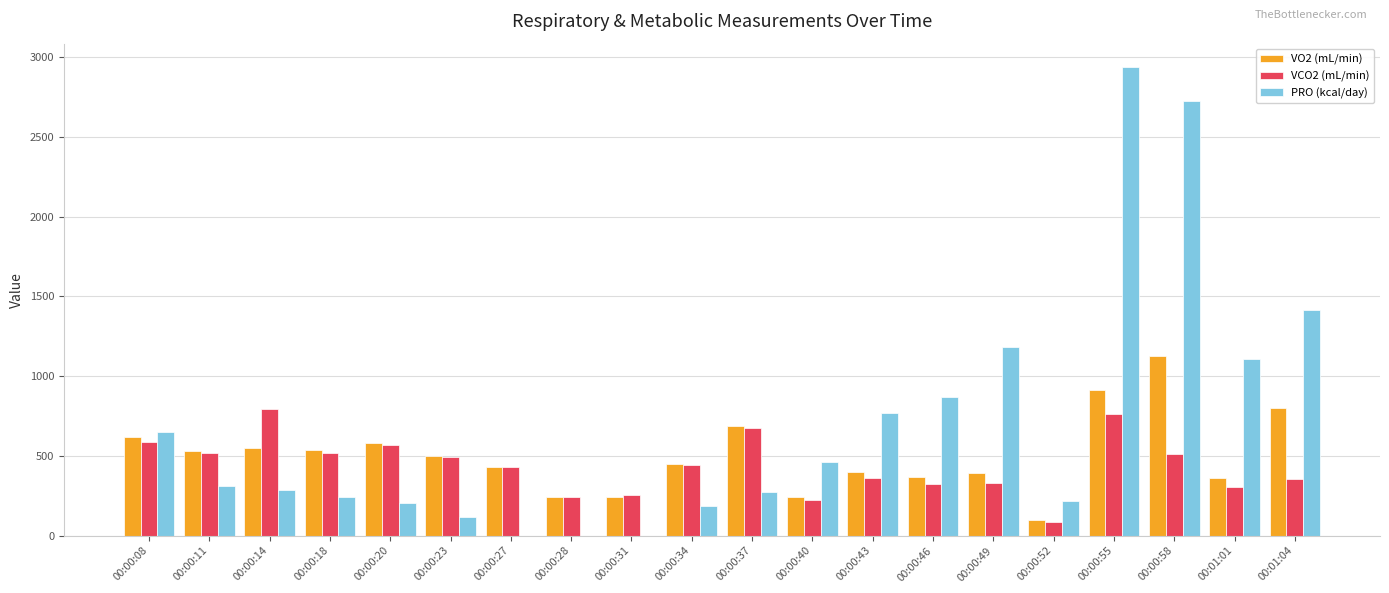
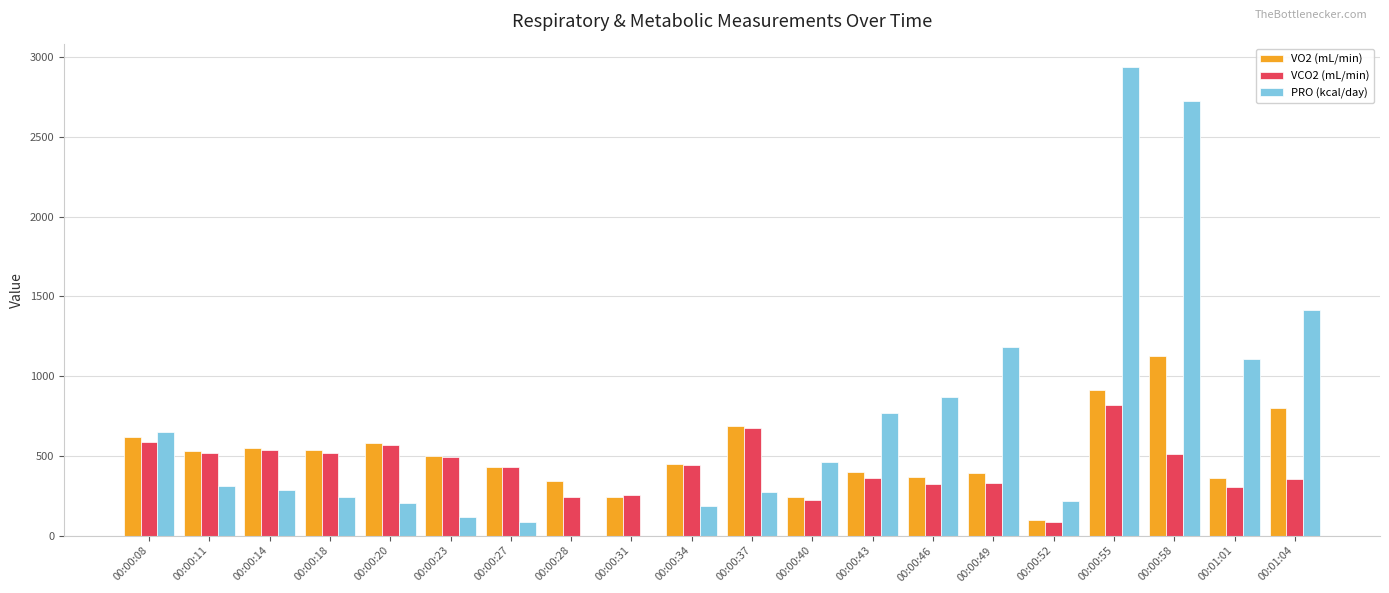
  {
    "VO2 (mL/min)": {
      "00:00:08": 620,
      "00:00:11": 530,
      "00:00:14": 550,
      "00:00:18": 530,
      "00:00:20": 580,
      "00:00:23": 500,
      "00:00:27": 430,
-     "00:00:28": 240,
+     "00:00:28": 340,
      "00:00:31": 240,
      "00:00:34": 450,
      "00:00:37": 690,
      "00:00:40": 240,
      "00:00:43": 400,
      "00:00:46": 370,
      "00:00:49": 390,
      "00:00:52": 90,
      "00:00:55": 910,
      "00:00:58": 1130,
      "00:01:01": 360,
      "00:01:04": 800
    },
    "VCO2 (mL/min)": {
      "00:00:08": 590,
      "00:00:11": 520,
-     "00:00:14": 800,
+     "00:00:14": 540,
      "00:00:18": 520,
      "00:00:20": 570,
      "00:00:23": 490,
      "00:00:27": 430,
      "00:00:28": 240,
      "00:00:31": 250,
      "00:00:34": 440,
      "00:00:37": 670,
      "00:00:40": 220,
      "00:00:43": 360,
      "00:00:46": 320,
      "00:00:49": 330,
      "00:00:52": 80,
-     "00:00:55": 760,
+     "00:00:55": 820,
      "00:00:58": 510,
      "00:01:01": 310,
      "00:01:04": 360
    },
    "PRO (kcal/day)": {
      "00:00:08": 650,
      "00:00:11": 310,
      "00:00:14": 280,
      "00:00:18": 240,
      "00:00:20": 200,
      "00:00:23": 120,
-     "00:00:27": 0,
+     "00:00:27": 80,
      "00:00:28": 0,
      "00:00:31": 0,
      "00:00:34": 190,
      "00:00:37": 270,
      "00:00:40": 460,
      "00:00:43": 770,
      "00:00:46": 870,
      "00:00:49": 1180,
      "00:00:52": 210,
      "00:00:55": 2940,
      "00:00:58": 2720,
      "00:01:01": 1110,
      "00:01:04": 1420
    }
  }
